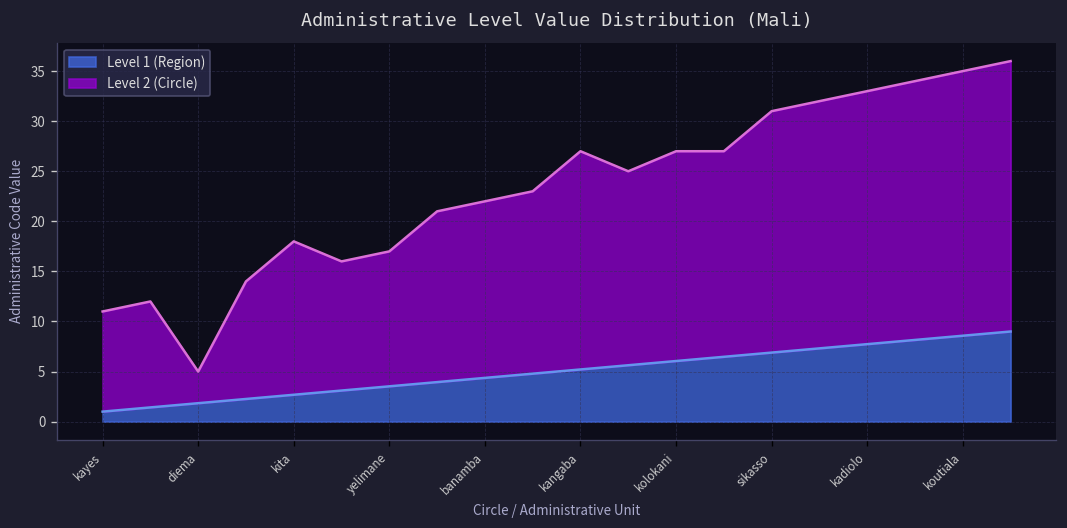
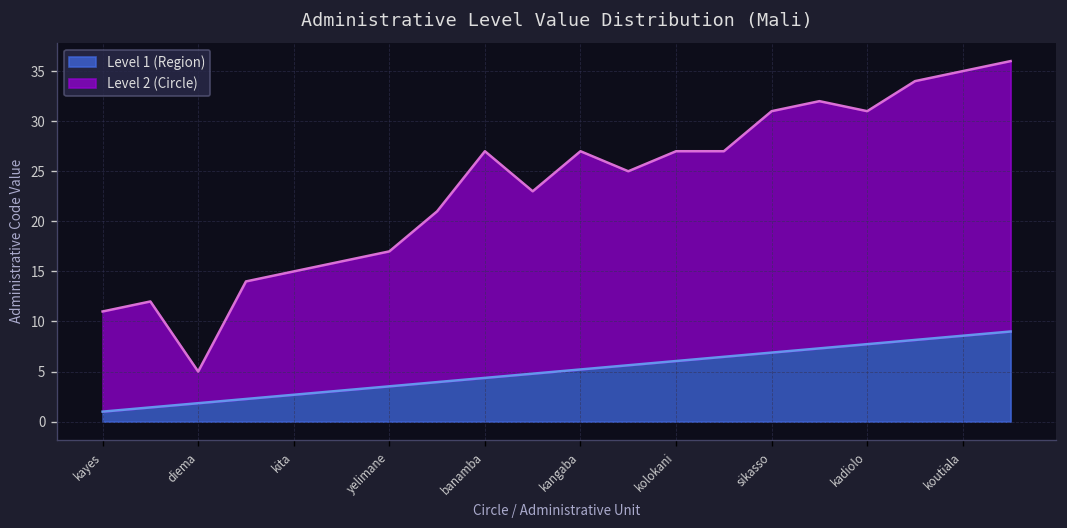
  {
    "Level 1 (Region)": {
      "kayes": 1,
      "diema": 2,
      "kita": 3,
      "yelimane": 4,
      "banamba": 4,
      "kangaba": 5,
      "kolokani": 6,
      "sikasso": 7,
      "kadiolo": 8,
      "koutiala": 9
    },
    "Level 2 (Circle)": {
      "kayes": 11,
      "diema": 5,
-     "kita": 18,
+     "kita": 15,
      "yelimane": 17,
-     "banamba": 22,
+     "banamba": 27,
      "kangaba": 27,
      "kolokani": 27,
      "sikasso": 31,
-     "kadiolo": 33,
+     "kadiolo": 31,
      "koutiala": 35
    }
  }
